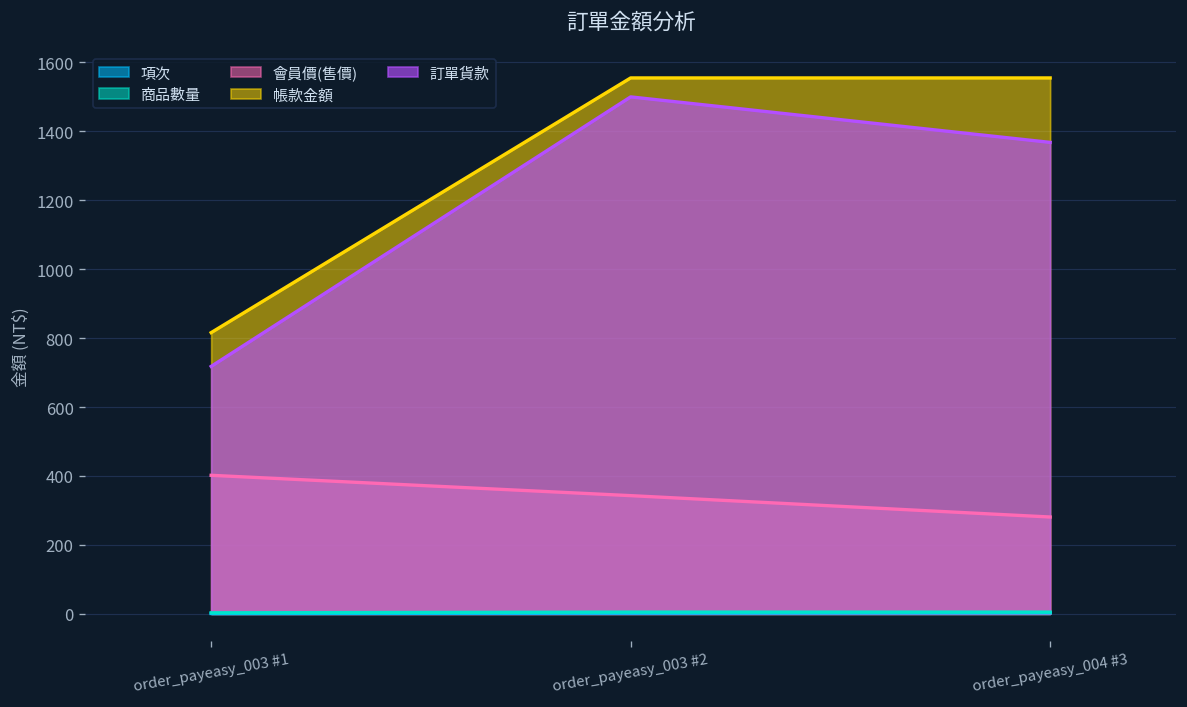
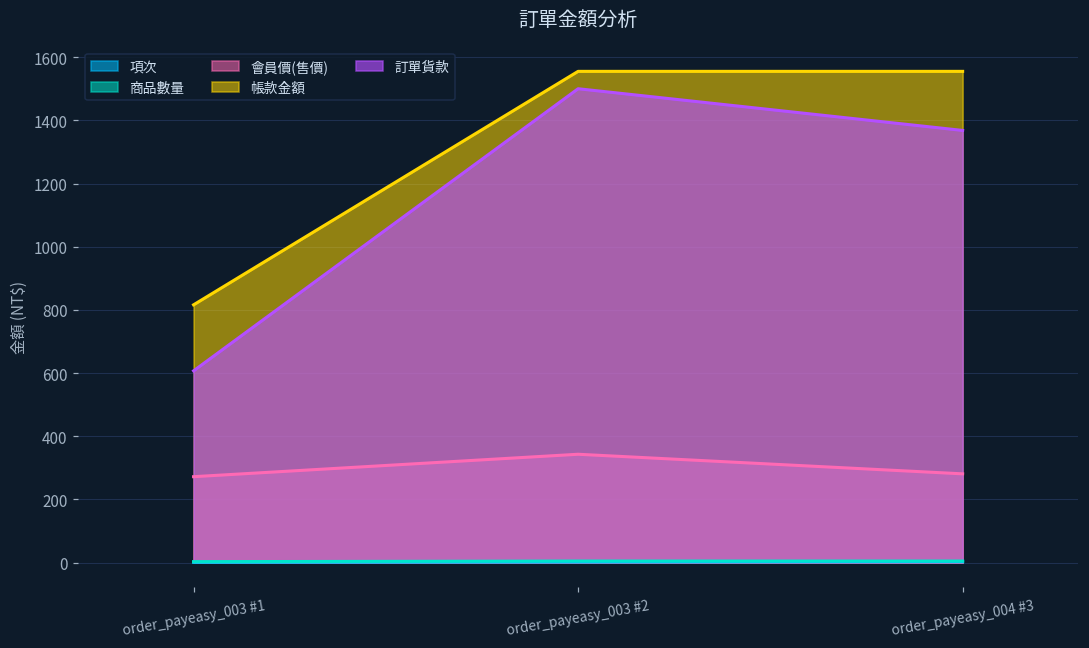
  {
    "會員價(售價)": {
-     "order_payeasy_003 #1": 400,
+     "order_payeasy_003 #1": 270,
      "order_payeasy_003 #2": 340,
      "order_payeasy_004 #3": 280
    },
    "帳款金額": {
      "order_payeasy_003 #1": 820,
      "order_payeasy_003 #2": 1560,
      "order_payeasy_004 #3": 1560
    },
    "訂單貨款": {
-     "order_payeasy_003 #1": 720,
+     "order_payeasy_003 #1": 610,
      "order_payeasy_003 #2": 1500,
      "order_payeasy_004 #3": 1370
    }
  }
